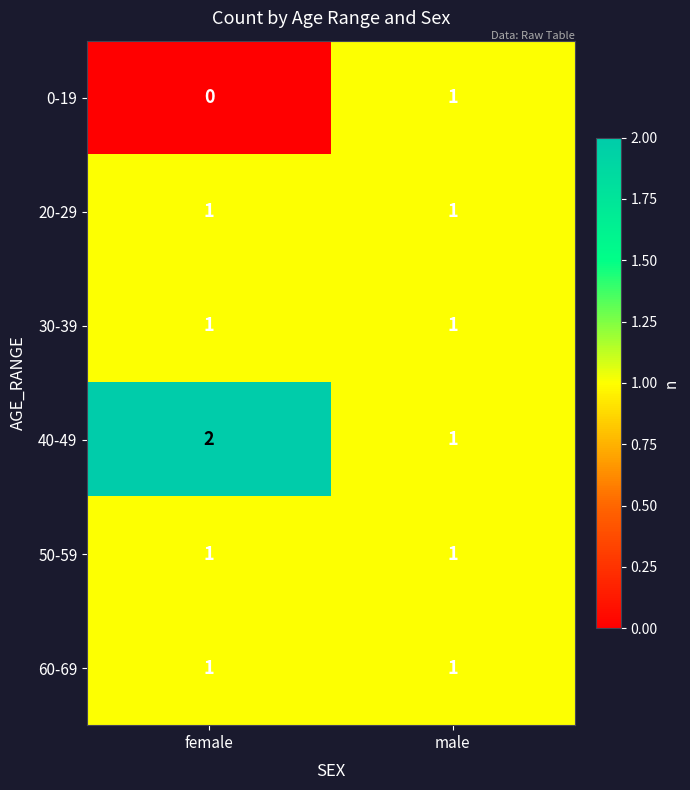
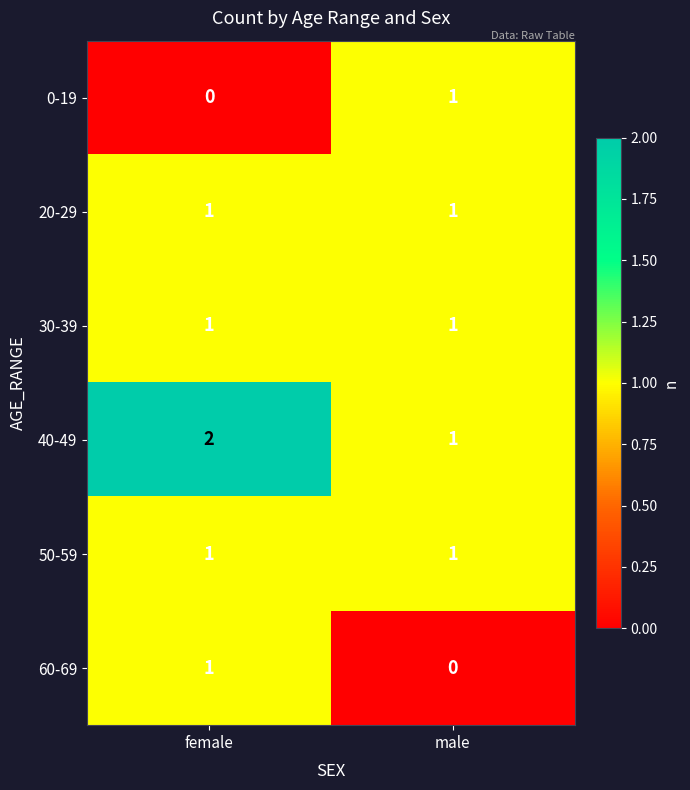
  {
    "0-19": {
      "female": 0,
      "male": 1
    },
    "20-29": {
      "female": 1,
      "male": 1
    },
    "30-39": {
      "female": 1,
      "male": 1
    },
    "40-49": {
      "female": 2,
      "male": 1
    },
    "50-59": {
      "female": 1,
      "male": 1
    },
    "60-69": {
      "female": 1,
-     "male": 1
+     "male": 0
    }
  }
